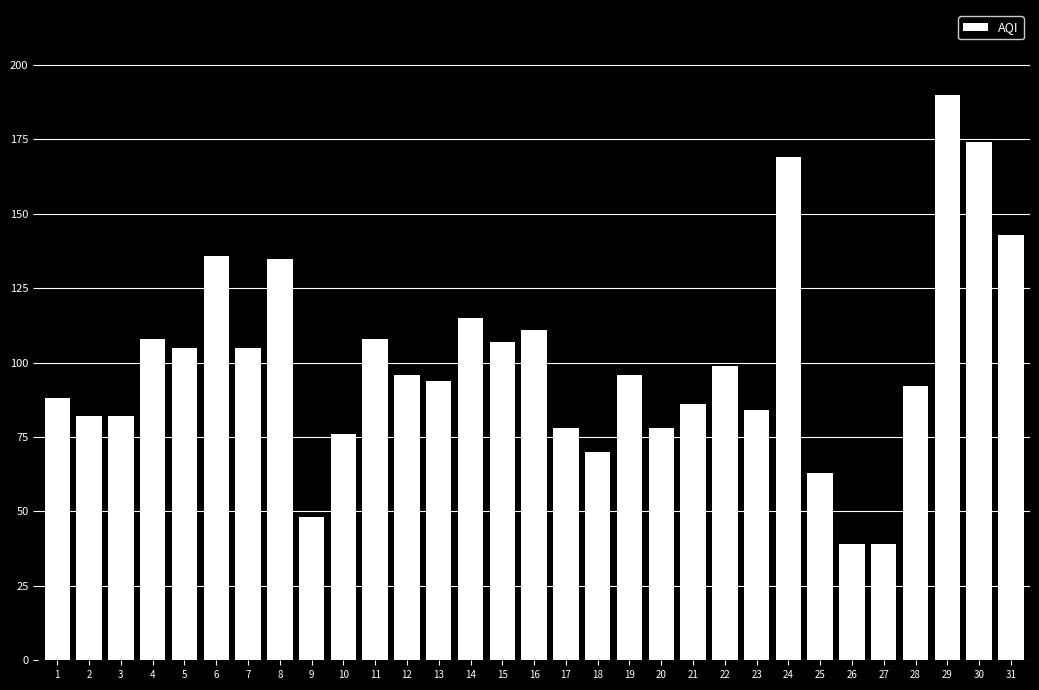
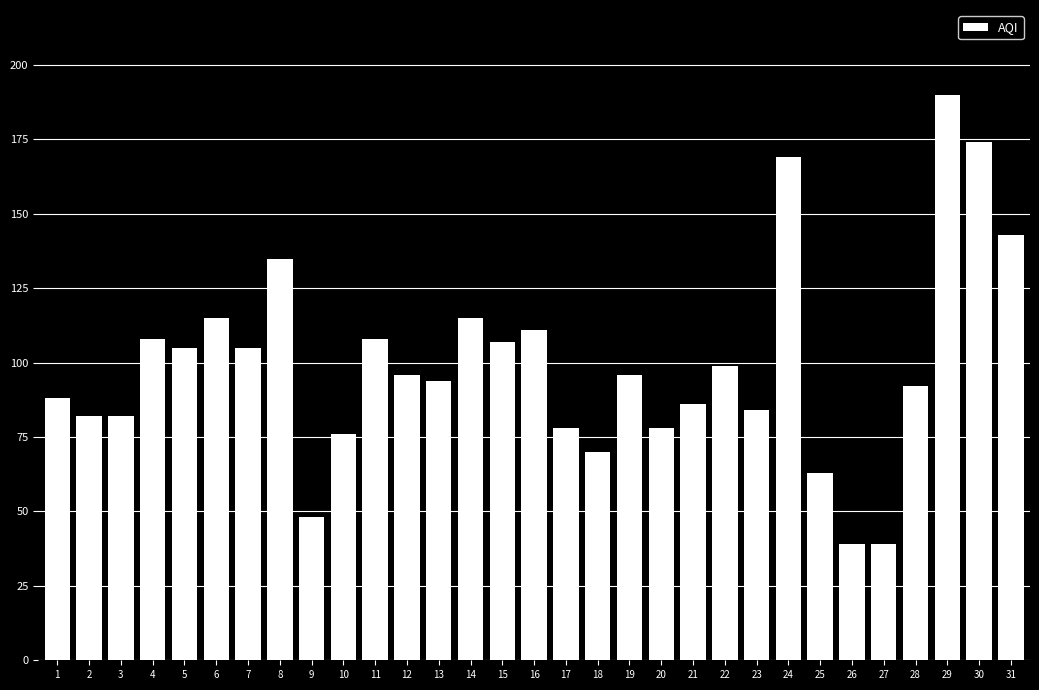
  {
    "1": 88,
    "2": 82,
    "3": 82,
    "4": 108,
    "5": 105,
-   "6": 136,
+   "6": 115,
    "7": 105,
    "8": 135,
    "9": 48,
    "10": 76,
    "11": 108,
    "12": 96,
    "13": 94,
    "14": 115,
    "15": 107,
    "16": 111,
    "17": 78,
    "18": 70,
    "19": 96,
    "20": 78,
    "21": 86,
    "22": 99,
    "23": 84,
    "24": 169,
    "25": 63,
    "26": 39,
    "27": 39,
    "28": 92,
    "29": 190,
    "30": 174,
    "31": 143
  }
